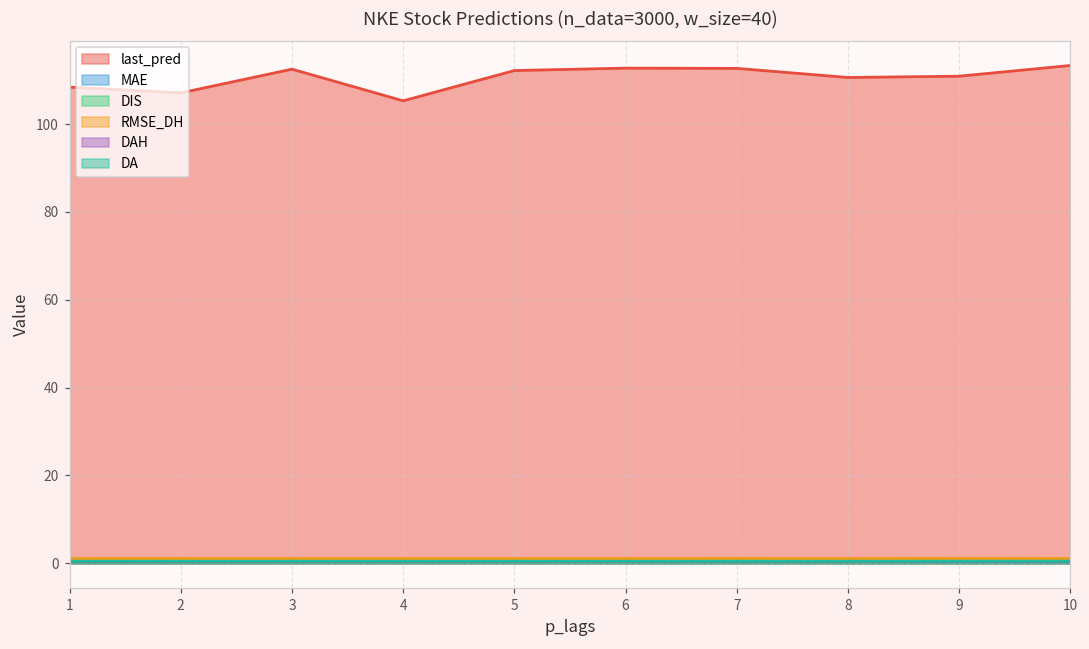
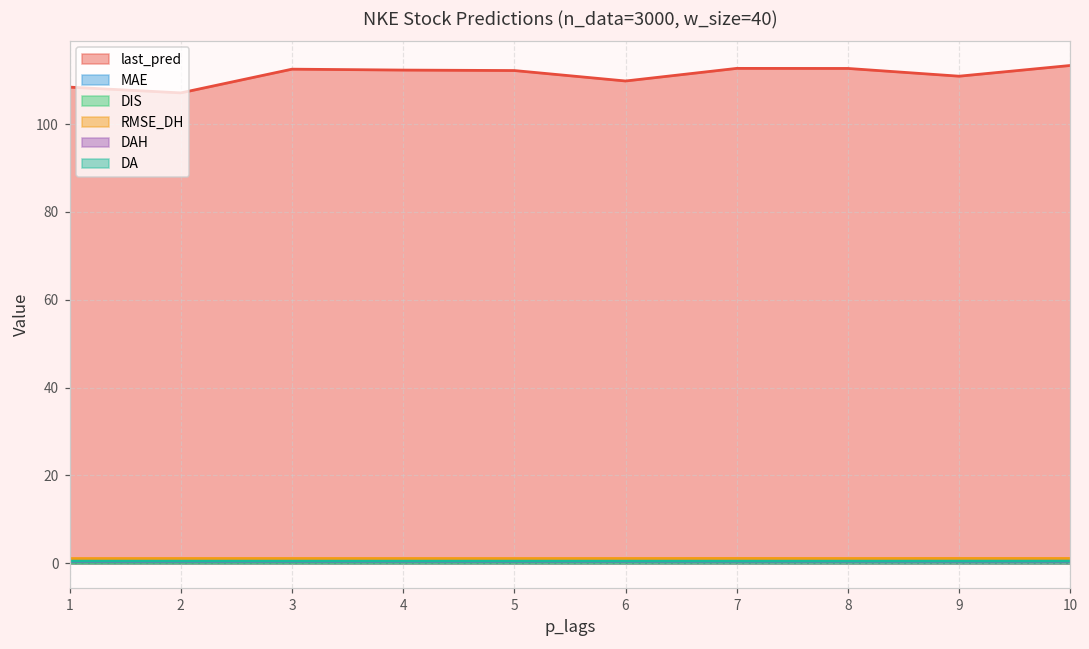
  {
    "last_pred": {
      "1": 108,
      "3": 112,
-     "4": 105,
+     "4": 112,
      "5": 112,
-     "6": 113,
+     "6": 110,
      "7": 113,
-     "8": 111,
+     "8": 113,
      "9": 111,
      "10": 113
    }
  }
